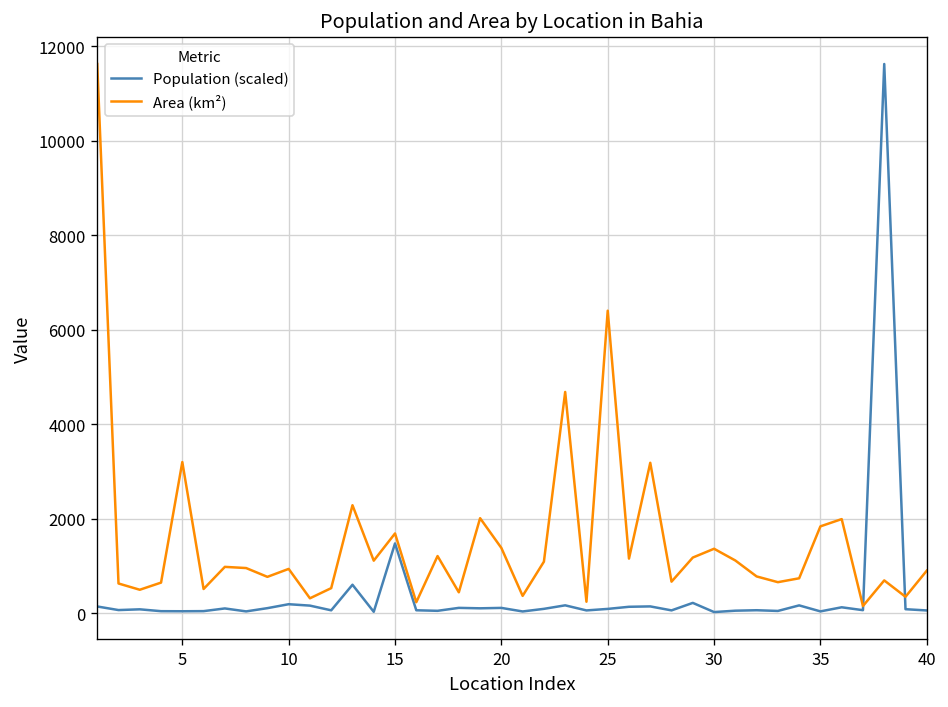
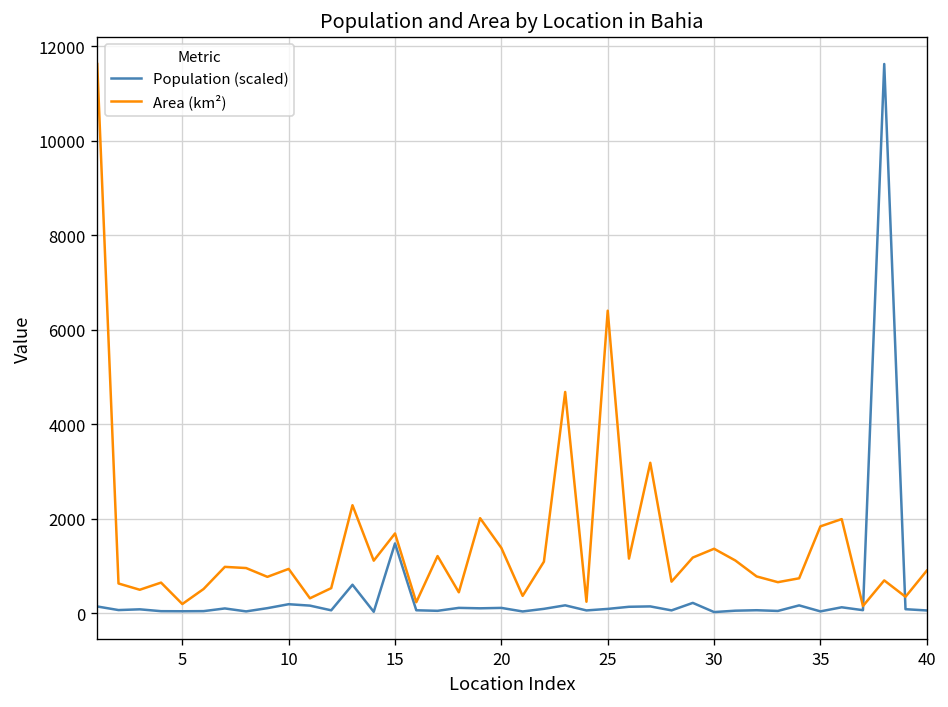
  {
    "Population (scaled)": {
      "5": 0,
      "10": 200,
      "15": 1500,
      "20": 100,
      "25": 100,
      "30": 0,
      "35": 0,
      "40": 100
    },
    "Area (km²)": {
-     "5": 3200,
+     "5": 200,
      "10": 900,
      "15": 1700,
      "20": 1400,
      "25": 6400,
      "30": 1400,
      "35": 1800,
      "40": 900
    }
  }
